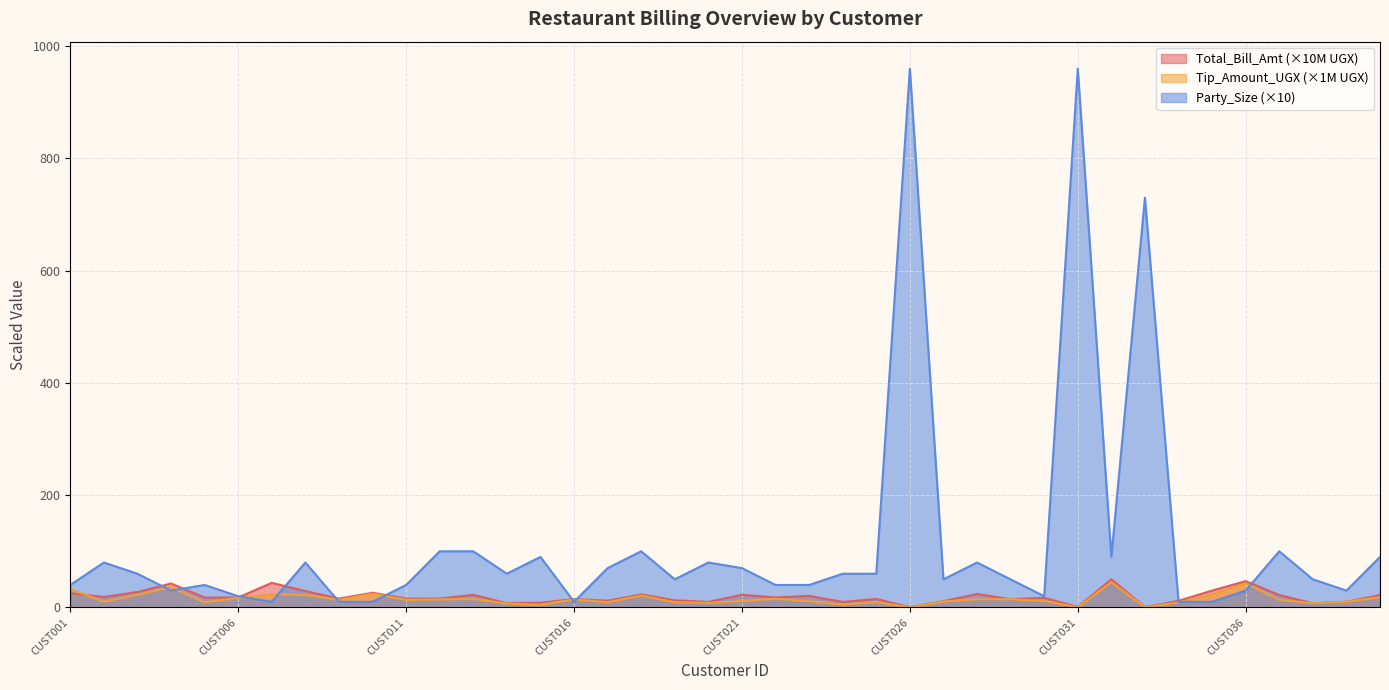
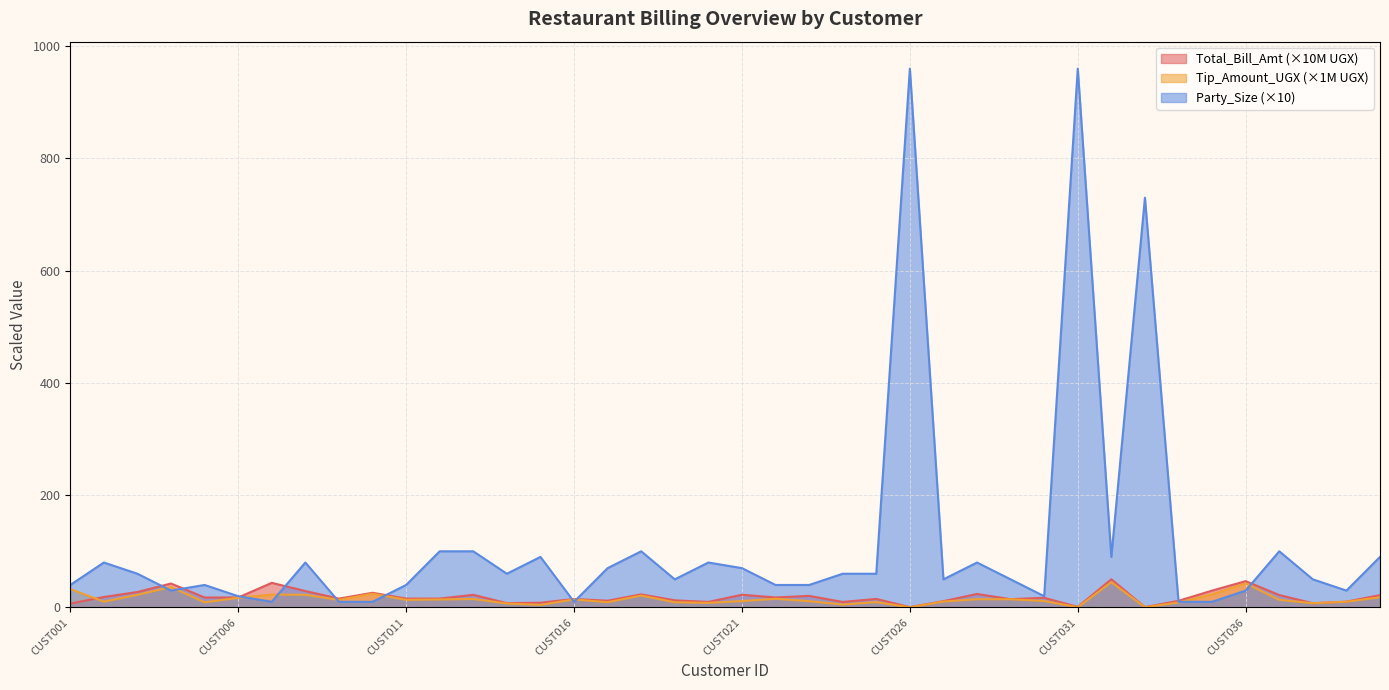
  {
    "Total_Bill_Amt (×10M UGX)": {
-     "CUST001": 30,
+     "CUST001": 10,
      "CUST021": 20
    },
    "Tip_Amount_UGX (×1M UGX)": {
      "CUST001": 30,
      "CUST021": 10
    },
    "Party_Size (×10)": {
      "CUST001": 40,
      "CUST011": 40,
      "CUST021": 70,
      "CUST026": 960,
      "CUST031": 960,
      "CUST036": 30
    }
  }
